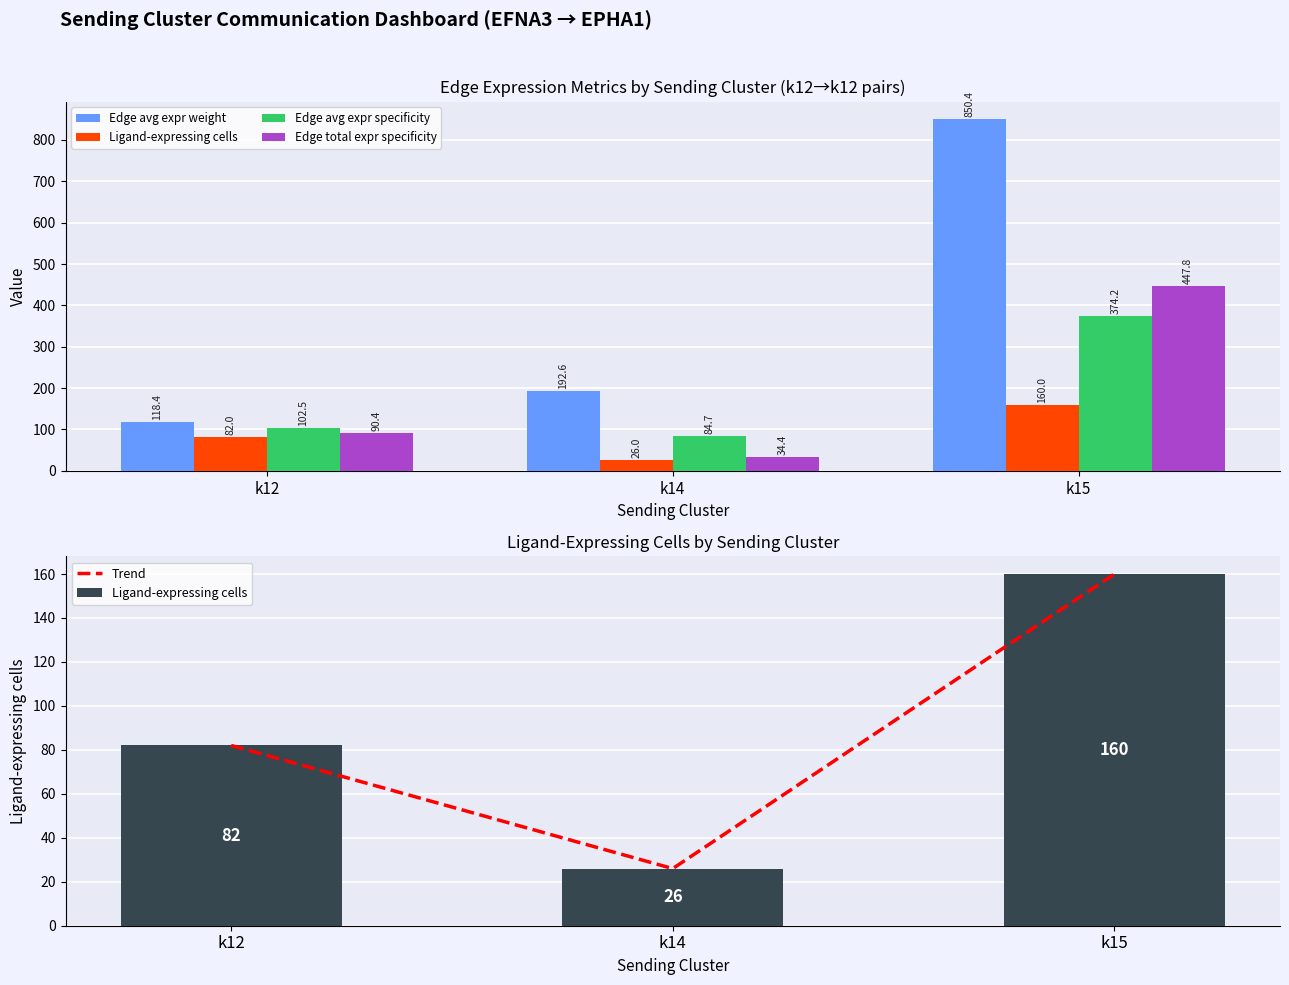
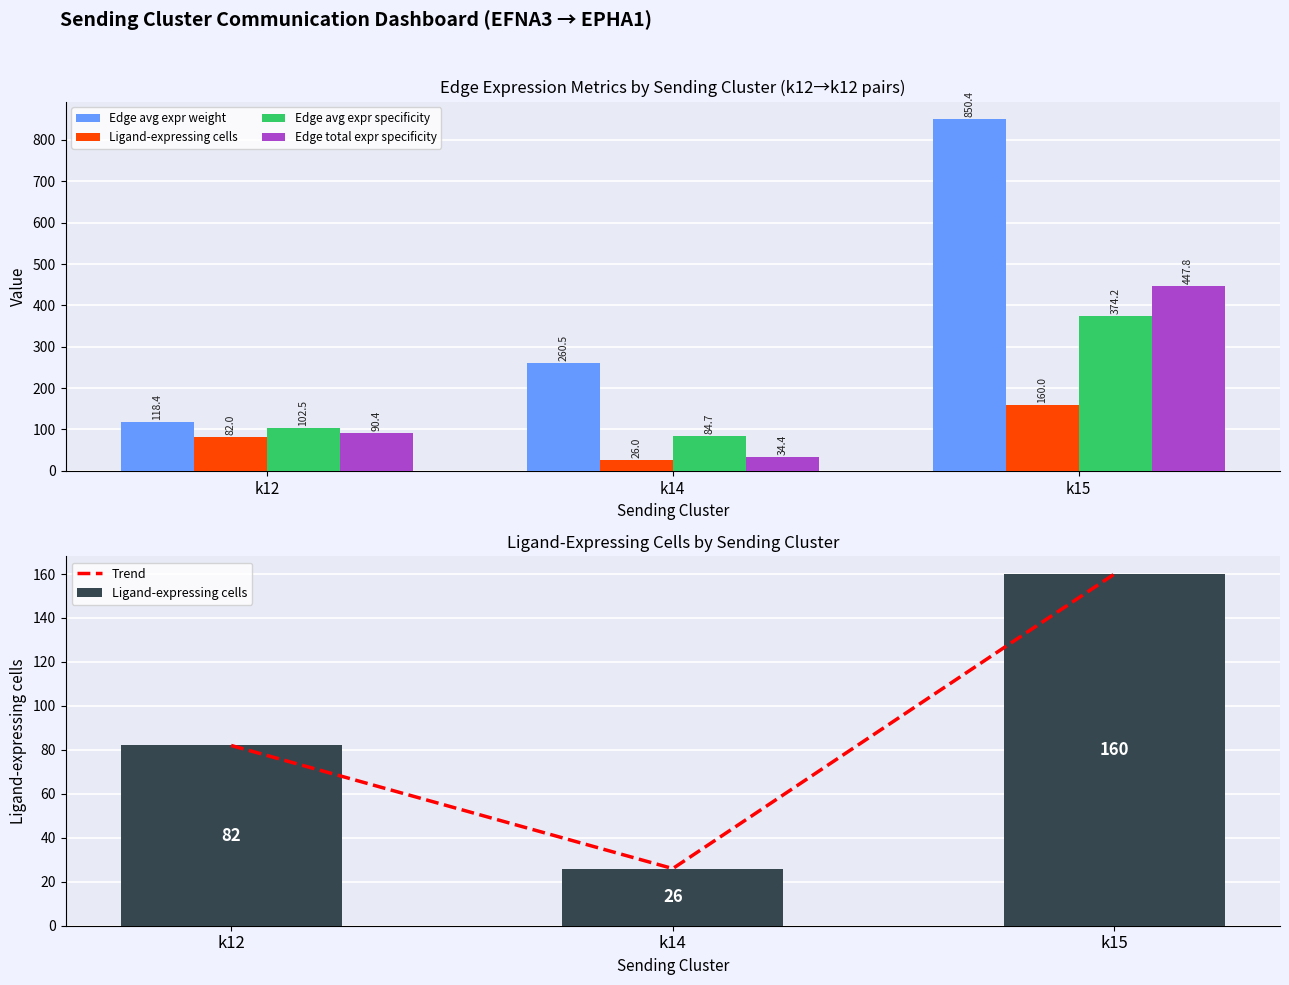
  {
    "Edge Expression Metrics by Sending Cluster (k12→k12 pairs)": {
      "Edge avg expr weight": {
        "k12": 118.4,
-       "k14": 192.6,
+       "k14": 260.5,
        "k15": 850.4
      },
      "Edge avg expr specificity": {
        "k12": 102.5,
        "k14": 84.7,
        "k15": 374.2
      },
      "Edge total expr specificity": {
        "k12": 90.4,
        "k14": 34.4,
        "k15": 447.8
      }
    },
    "Ligand-Expressing Cells by Sending Cluster": {
      "k12": 82,
      "k14": 26,
      "k15": 160
    }
  }
